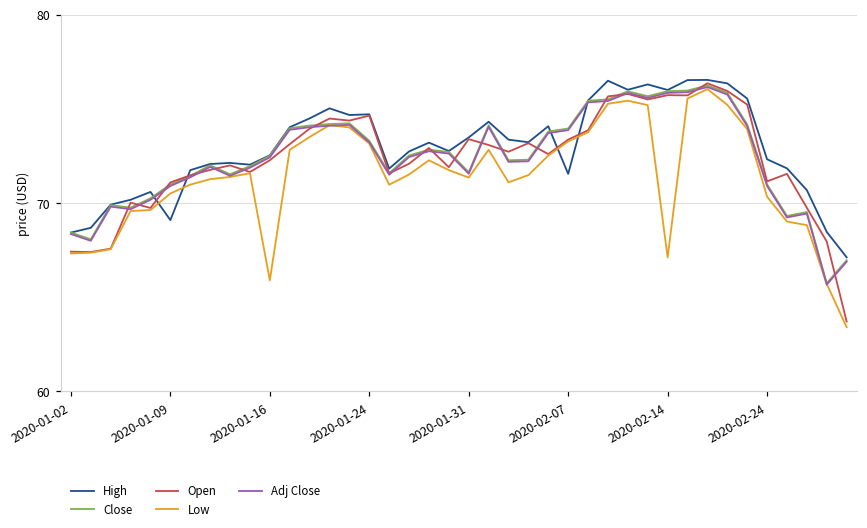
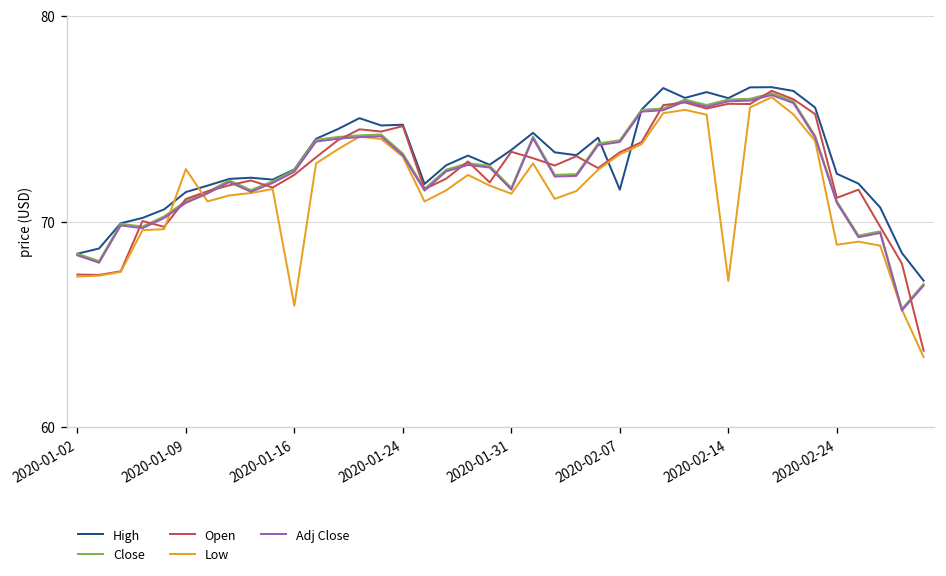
  {
    "High": {
-     "2020-01-09": 69.1,
+     "2020-01-09": 71.4,
      "2020-02-07": 71.6,
      "2020-02-24": 72.3
    },
    "Open": {
      "2020-01-16": 72.3,
      "2020-02-24": 71.2
    },
    "Low": {
-     "2020-01-09": 70.5,
+     "2020-01-09": 72.6,
      "2020-01-16": 65.9,
      "2020-01-31": 71.4,
      "2020-02-14": 67.1,
-     "2020-02-24": 70.3
+     "2020-02-24": 68.9
    }
  }
